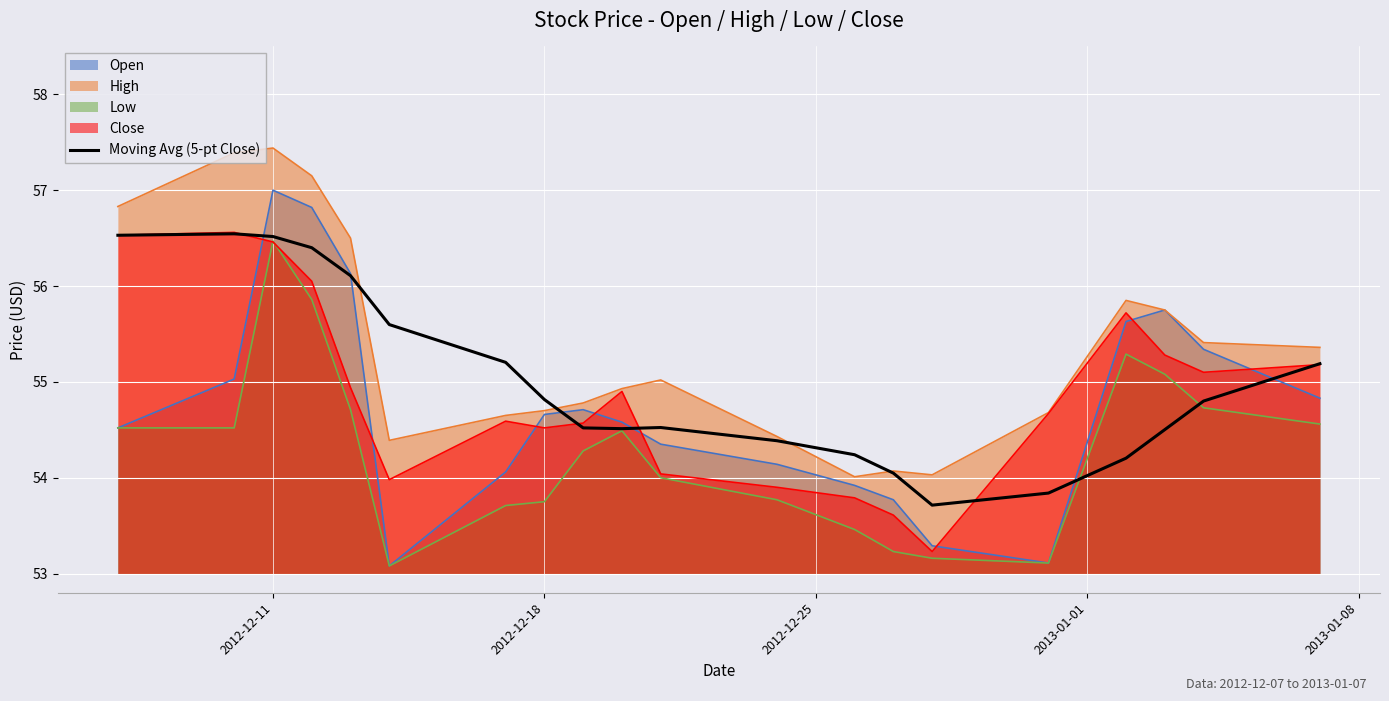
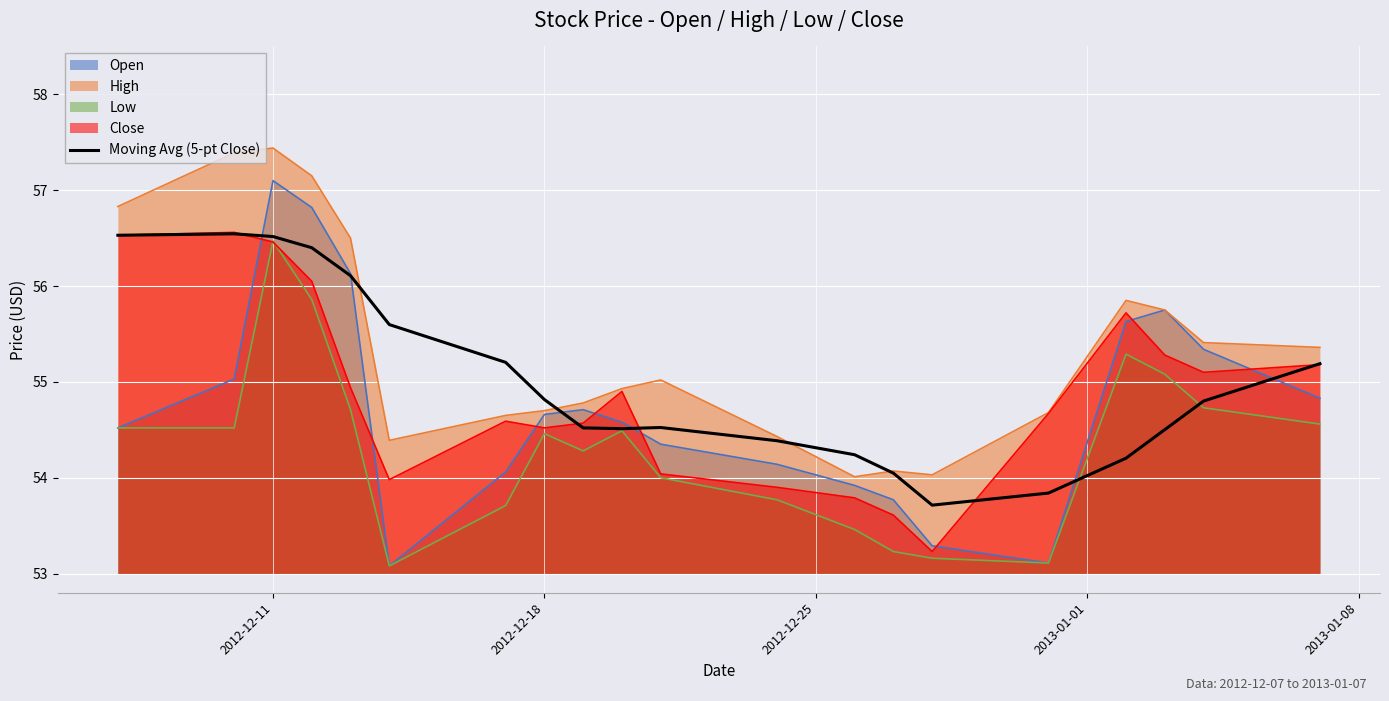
  {
    "Open": {
-     "2012-12-11": 57.0,
+     "2012-12-11": 57.1,
      "2012-12-18": 54.7
    },
    "High": {
      "2012-12-11": 57.4,
      "2012-12-18": 54.7
    },
    "Low": {
-     "2012-12-18": 53.8
+     "2012-12-18": 54.5
    },
    "Close": {
      "2012-12-18": 54.5
    },
    "Moving Avg (5-pt Close)": {
      "2012-12-11": 56.5,
      "2012-12-18": 54.8
    }
  }
